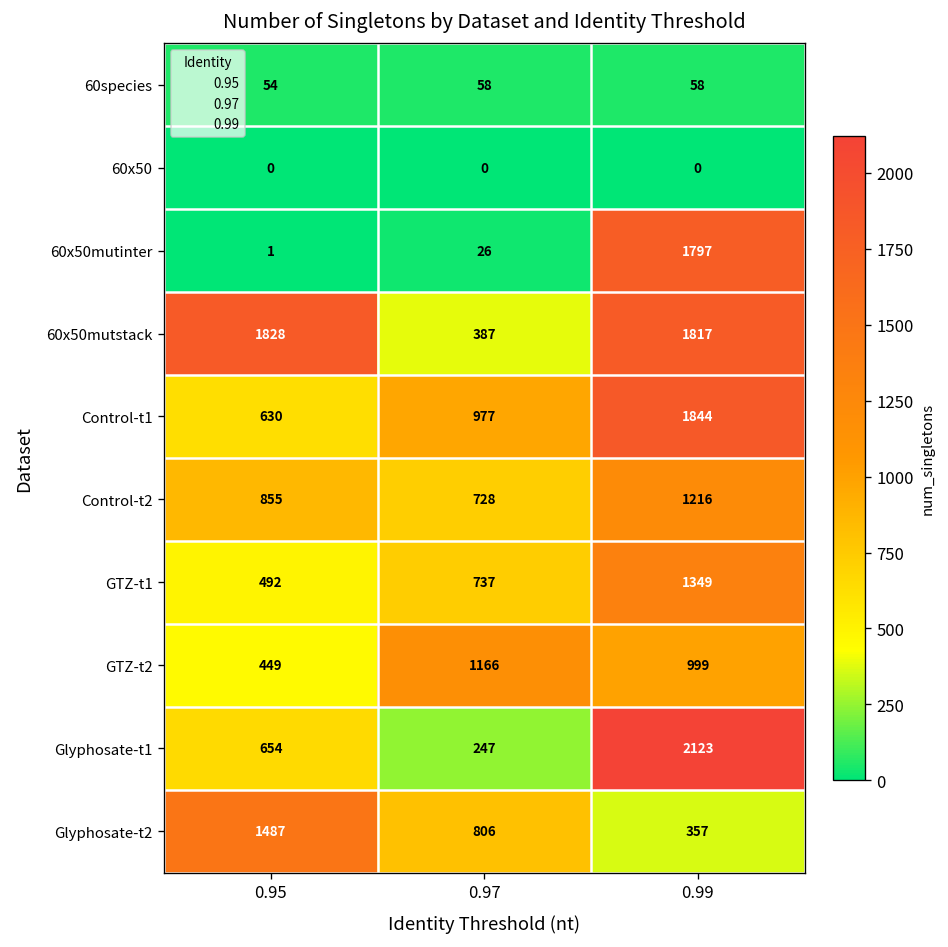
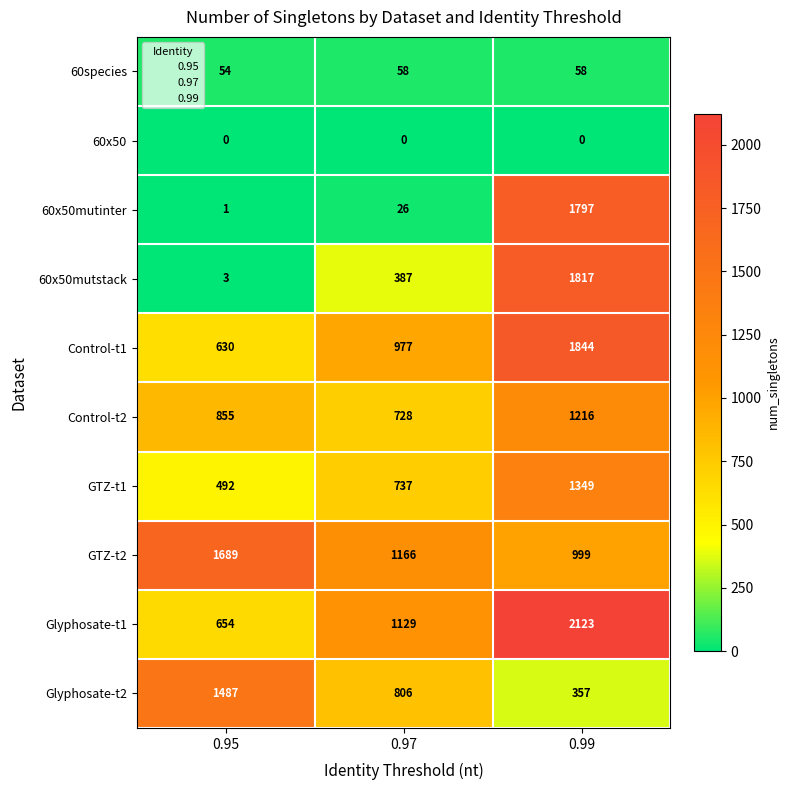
  {
    "60species": {
      "0.95": 54,
      "0.97": 58,
      "0.99": 58
    },
    "60x50": {
      "0.95": 0,
      "0.97": 0,
      "0.99": 0
    },
    "60x50mutinter": {
      "0.95": 1,
      "0.97": 26,
      "0.99": 1797
    },
    "60x50mutstack": {
-     "0.95": 1828,
+     "0.95": 3,
      "0.97": 387,
      "0.99": 1817
    },
    "Control-t1": {
      "0.95": 630,
      "0.97": 977,
      "0.99": 1844
    },
    "Control-t2": {
      "0.95": 855,
      "0.97": 728,
      "0.99": 1216
    },
    "GTZ-t1": {
      "0.95": 492,
      "0.97": 737,
      "0.99": 1349
    },
    "GTZ-t2": {
-     "0.95": 449,
+     "0.95": 1689,
      "0.97": 1166,
      "0.99": 999
    },
    "Glyphosate-t1": {
      "0.95": 654,
-     "0.97": 247,
+     "0.97": 1129,
      "0.99": 2123
    },
    "Glyphosate-t2": {
      "0.95": 1487,
      "0.97": 806,
      "0.99": 357
    }
  }
